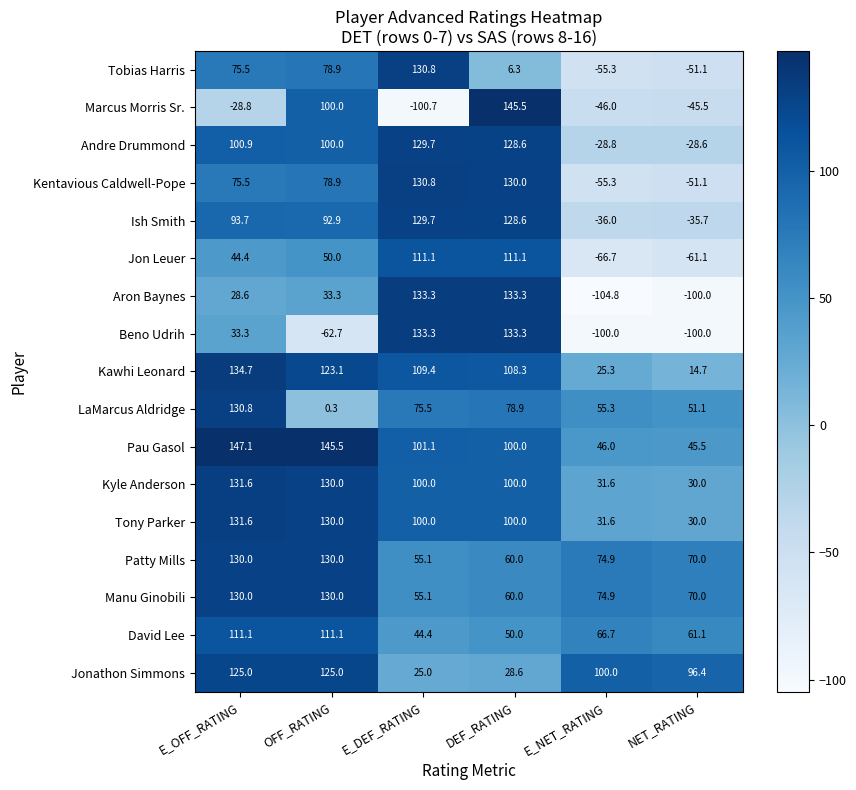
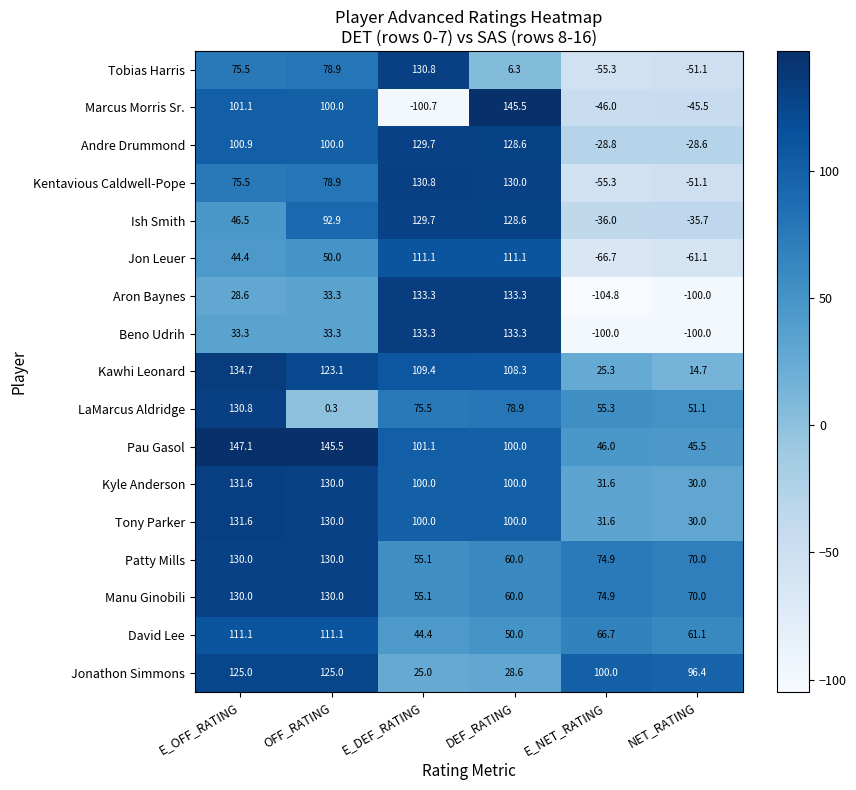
  {
    "Tobias Harris": {
      "E_OFF_RATING": 75.5,
      "OFF_RATING": 78.9,
      "E_DEF_RATING": 130.8,
      "DEF_RATING": 6.3,
      "E_NET_RATING": -55.3,
      "NET_RATING": -51.1
    },
    "Marcus Morris Sr.": {
-     "E_OFF_RATING": -28.8,
+     "E_OFF_RATING": 101.1,
      "OFF_RATING": 100.0,
      "E_DEF_RATING": -100.7,
      "DEF_RATING": 145.5,
      "E_NET_RATING": -46.0,
      "NET_RATING": -45.5
    },
    "Andre Drummond": {
      "E_OFF_RATING": 100.9,
      "OFF_RATING": 100.0,
      "E_DEF_RATING": 129.7,
      "DEF_RATING": 128.6,
      "E_NET_RATING": -28.8,
      "NET_RATING": -28.6
    },
    "Kentavious Caldwell-Pope": {
      "E_OFF_RATING": 75.5,
      "OFF_RATING": 78.9,
      "E_DEF_RATING": 130.8,
      "DEF_RATING": 130.0,
      "E_NET_RATING": -55.3,
      "NET_RATING": -51.1
    },
    "Ish Smith": {
-     "E_OFF_RATING": 93.7,
+     "E_OFF_RATING": 46.5,
      "OFF_RATING": 92.9,
      "E_DEF_RATING": 129.7,
      "DEF_RATING": 128.6,
      "E_NET_RATING": -36.0,
      "NET_RATING": -35.7
    },
    "Jon Leuer": {
      "E_OFF_RATING": 44.4,
      "OFF_RATING": 50.0,
      "E_DEF_RATING": 111.1,
      "DEF_RATING": 111.1,
      "E_NET_RATING": -66.7,
      "NET_RATING": -61.1
    },
    "Aron Baynes": {
      "E_OFF_RATING": 28.6,
      "OFF_RATING": 33.3,
      "E_DEF_RATING": 133.3,
      "DEF_RATING": 133.3,
      "E_NET_RATING": -104.8,
      "NET_RATING": -100.0
    },
    "Beno Udrih": {
      "E_OFF_RATING": 33.3,
-     "OFF_RATING": -62.7,
+     "OFF_RATING": 33.3,
      "E_DEF_RATING": 133.3,
      "DEF_RATING": 133.3,
      "E_NET_RATING": -100.0,
      "NET_RATING": -100.0
    },
    "Kawhi Leonard": {
      "E_OFF_RATING": 134.7,
      "OFF_RATING": 123.1,
      "E_DEF_RATING": 109.4,
      "DEF_RATING": 108.3,
      "E_NET_RATING": 25.3,
      "NET_RATING": 14.7
    },
    "LaMarcus Aldridge": {
      "E_OFF_RATING": 130.8,
      "OFF_RATING": 0.3,
      "E_DEF_RATING": 75.5,
      "DEF_RATING": 78.9,
      "E_NET_RATING": 55.3,
      "NET_RATING": 51.1
    },
    "Pau Gasol": {
      "E_OFF_RATING": 147.1,
      "OFF_RATING": 145.5,
      "E_DEF_RATING": 101.1,
      "DEF_RATING": 100.0,
      "E_NET_RATING": 46.0,
      "NET_RATING": 45.5
    },
    "Kyle Anderson": {
      "E_OFF_RATING": 131.6,
      "OFF_RATING": 130.0,
      "E_DEF_RATING": 100.0,
      "DEF_RATING": 100.0,
      "E_NET_RATING": 31.6,
      "NET_RATING": 30.0
    },
    "Tony Parker": {
      "E_OFF_RATING": 131.6,
      "OFF_RATING": 130.0,
      "E_DEF_RATING": 100.0,
      "DEF_RATING": 100.0,
      "E_NET_RATING": 31.6,
      "NET_RATING": 30.0
    },
    "Patty Mills": {
      "E_OFF_RATING": 130.0,
      "OFF_RATING": 130.0,
      "E_DEF_RATING": 55.1,
      "DEF_RATING": 60.0,
      "E_NET_RATING": 74.9,
      "NET_RATING": 70.0
    },
    "Manu Ginobili": {
      "E_OFF_RATING": 130.0,
      "OFF_RATING": 130.0,
      "E_DEF_RATING": 55.1,
      "DEF_RATING": 60.0,
      "E_NET_RATING": 74.9,
      "NET_RATING": 70.0
    },
    "David Lee": {
      "E_OFF_RATING": 111.1,
      "OFF_RATING": 111.1,
      "E_DEF_RATING": 44.4,
      "DEF_RATING": 50.0,
      "E_NET_RATING": 66.7,
      "NET_RATING": 61.1
    },
    "Jonathon Simmons": {
      "E_OFF_RATING": 125.0,
      "OFF_RATING": 125.0,
      "E_DEF_RATING": 25.0,
      "DEF_RATING": 28.6,
      "E_NET_RATING": 100.0,
      "NET_RATING": 96.4
    }
  }
